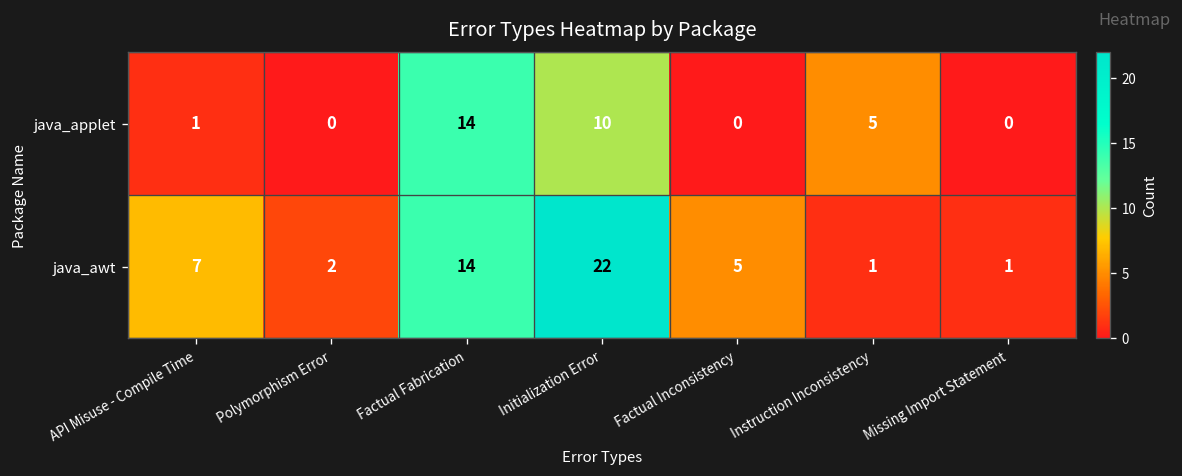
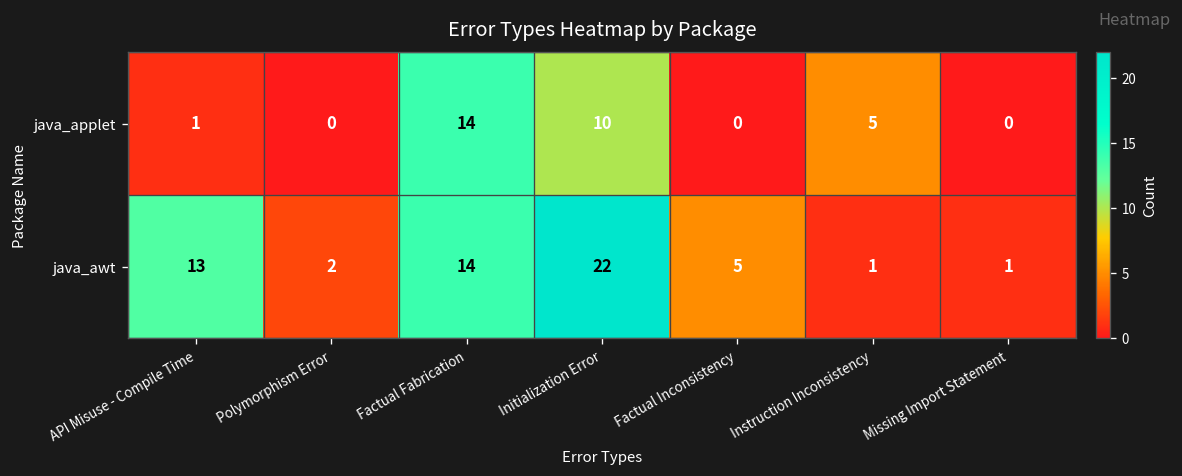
  {
    "java_applet": {
      "API Misuse - Compile Time": 1,
      "Polymorphism Error": 0,
      "Factual Fabrication": 14,
      "Initialization Error": 10,
      "Factual Inconsistency": 0,
      "Instruction Inconsistency": 5,
      "Missing Import Statement": 0
    },
    "java_awt": {
-     "API Misuse - Compile Time": 7,
+     "API Misuse - Compile Time": 13,
      "Polymorphism Error": 2,
      "Factual Fabrication": 14,
      "Initialization Error": 22,
      "Factual Inconsistency": 5,
      "Instruction Inconsistency": 1,
      "Missing Import Statement": 1
    }
  }
